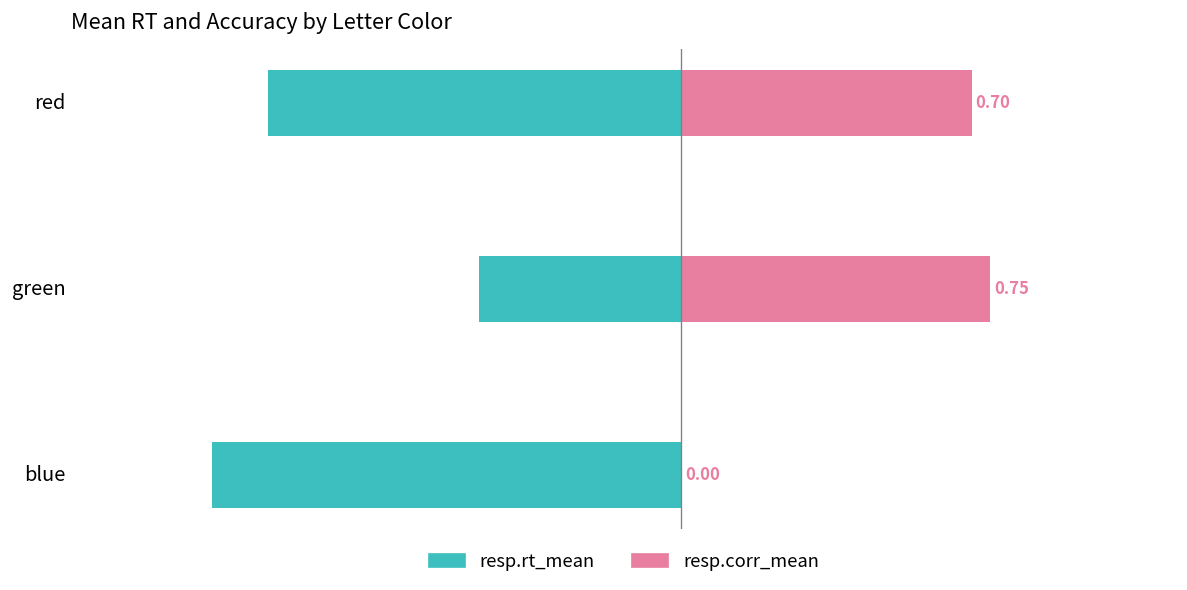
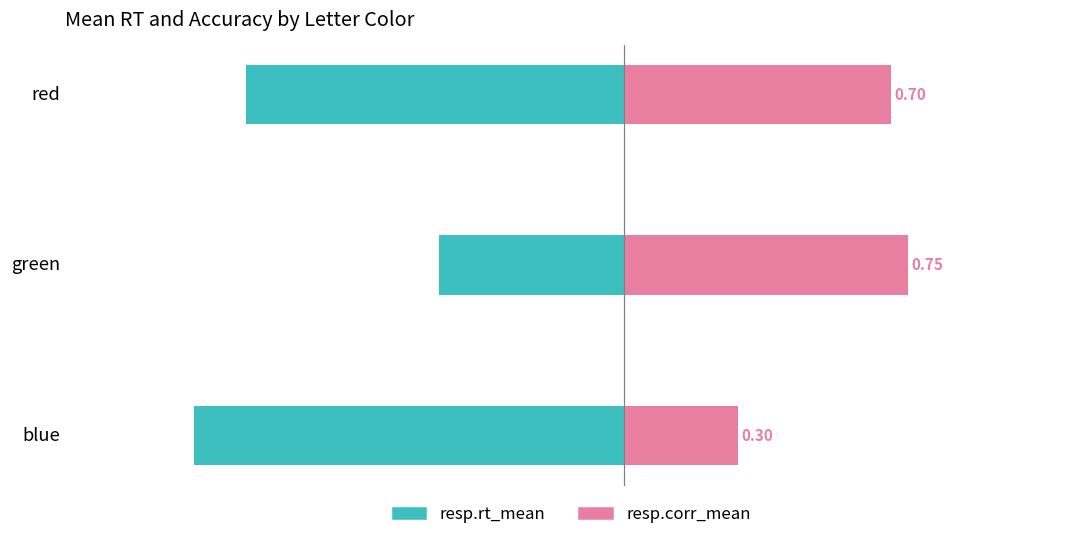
  {
    "resp.corr_mean": {
      "red": 0.70,
      "green": 0.75,
-     "blue": 0.00
+     "blue": 0.30
    }
  }
